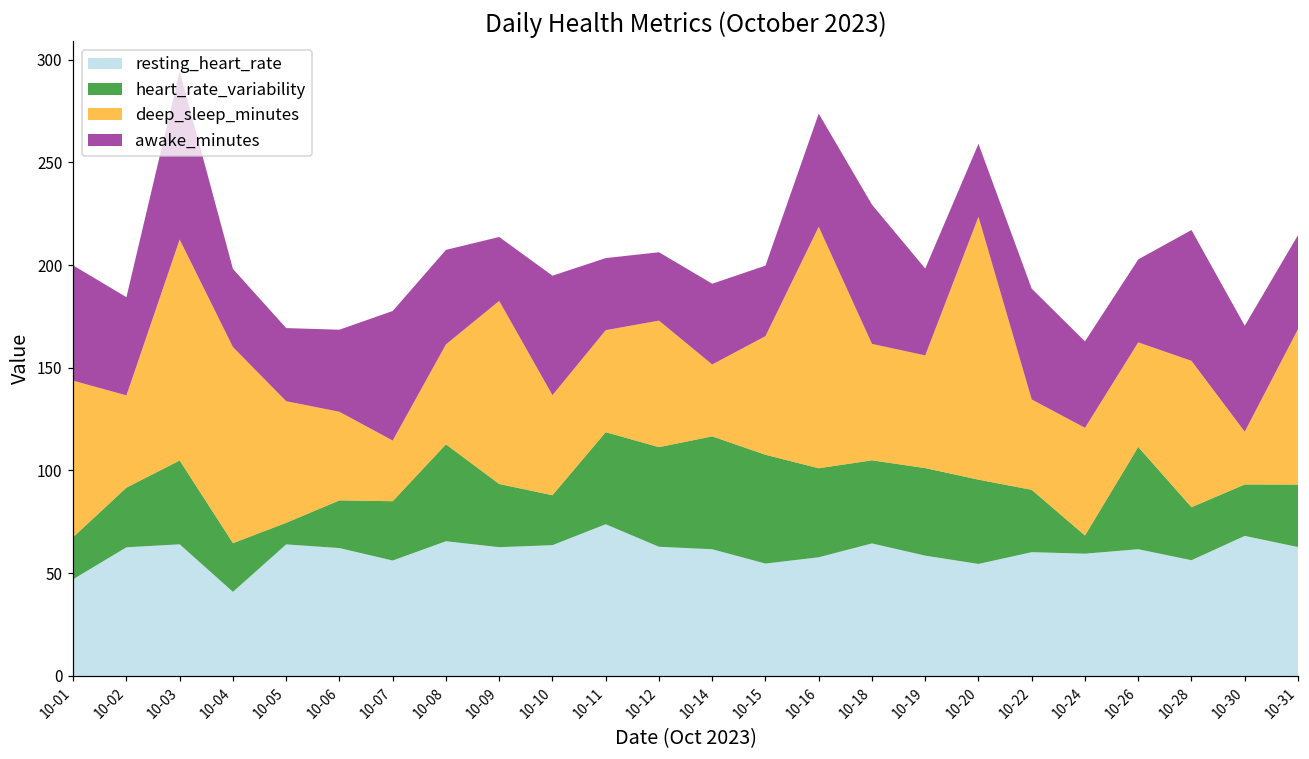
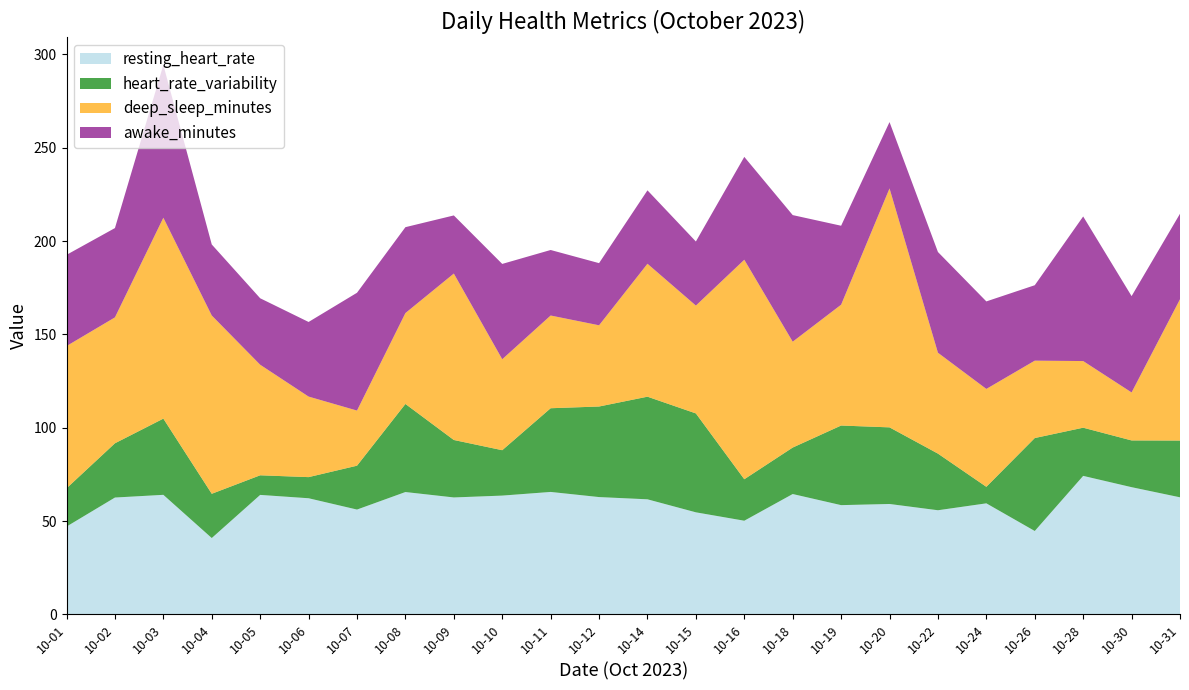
  {
    "resting_heart_rate": {
      "10-01": 47,
      "10-02": 63,
      "10-03": 64,
      "10-04": 41,
      "10-05": 64,
      "10-06": 62,
      "10-07": 56,
      "10-08": 66,
      "10-09": 63,
      "10-10": 64,
-     "10-11": 74,
+     "10-11": 66,
      "10-12": 63,
      "10-14": 62,
      "10-15": 55,
-     "10-16": 58,
+     "10-16": 50,
      "10-18": 64,
      "10-19": 59,
-     "10-20": 55,
-     "10-22": 60,
+     "10-20": 59,
+     "10-22": 56,
      "10-24": 60,
-     "10-26": 62,
-     "10-28": 56,
+     "10-26": 45,
+     "10-28": 74,
      "10-30": 68,
      "10-31": 63
    },
    "heart_rate_variability": {
      "10-01": 20,
      "10-02": 29,
      "10-03": 41,
      "10-04": 24,
      "10-05": 11,
-     "10-06": 23,
-     "10-07": 29,
+     "10-06": 11,
+     "10-07": 23,
      "10-08": 47,
      "10-09": 31,
      "10-10": 24,
      "10-11": 45,
      "10-12": 49,
      "10-14": 55,
      "10-15": 53,
-     "10-16": 43,
-     "10-18": 40,
+     "10-16": 22,
+     "10-18": 25,
      "10-19": 43,
      "10-20": 41,
      "10-22": 30,
      "10-24": 9,
      "10-26": 50,
      "10-28": 26,
      "10-30": 25,
      "10-31": 30
    },
    "deep_sleep_minutes": {
      "10-01": 76,
-     "10-02": 45,
+     "10-02": 67,
      "10-03": 108,
      "10-04": 95,
      "10-05": 59,
      "10-06": 43,
      "10-07": 30,
      "10-08": 49,
      "10-09": 89,
      "10-10": 49,
      "10-11": 50,
-     "10-12": 62,
-     "10-14": 35,
+     "10-12": 44,
+     "10-14": 71,
      "10-15": 58,
      "10-16": 118,
      "10-18": 57,
-     "10-19": 55,
+     "10-19": 65,
      "10-20": 128,
-     "10-22": 44,
+     "10-22": 54,
      "10-24": 52,
-     "10-26": 51,
-     "10-28": 71,
+     "10-26": 41,
+     "10-28": 36,
      "10-30": 26,
      "10-31": 76
    },
    "awake_minutes": {
-     "10-01": 56,
+     "10-01": 49,
      "10-02": 48,
      "10-04": 38,
      "10-05": 36,
      "10-06": 40,
      "10-07": 63,
      "10-08": 46,
      "10-09": 31,
-     "10-10": 58,
+     "10-10": 51,
      "10-11": 35,
      "10-12": 33,
      "10-14": 39,
      "10-15": 34,
      "10-16": 55,
      "10-18": 68,
      "10-19": 42,
      "10-20": 36,
      "10-22": 54,
-     "10-24": 42,
+     "10-24": 47,
      "10-26": 40,
-     "10-28": 64,
+     "10-28": 77,
      "10-30": 52,
      "10-31": 46
    }
  }
